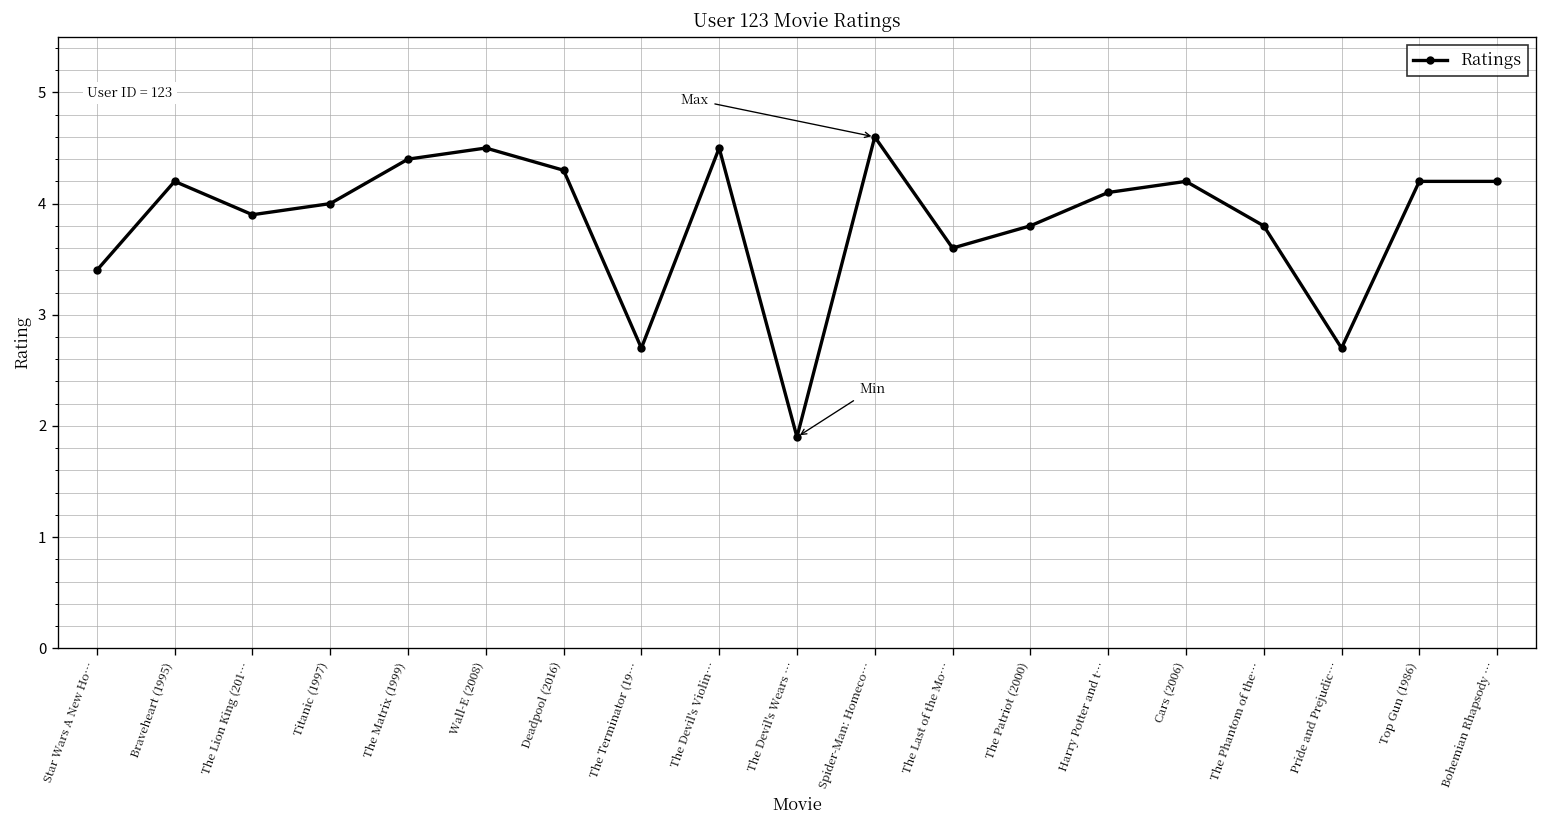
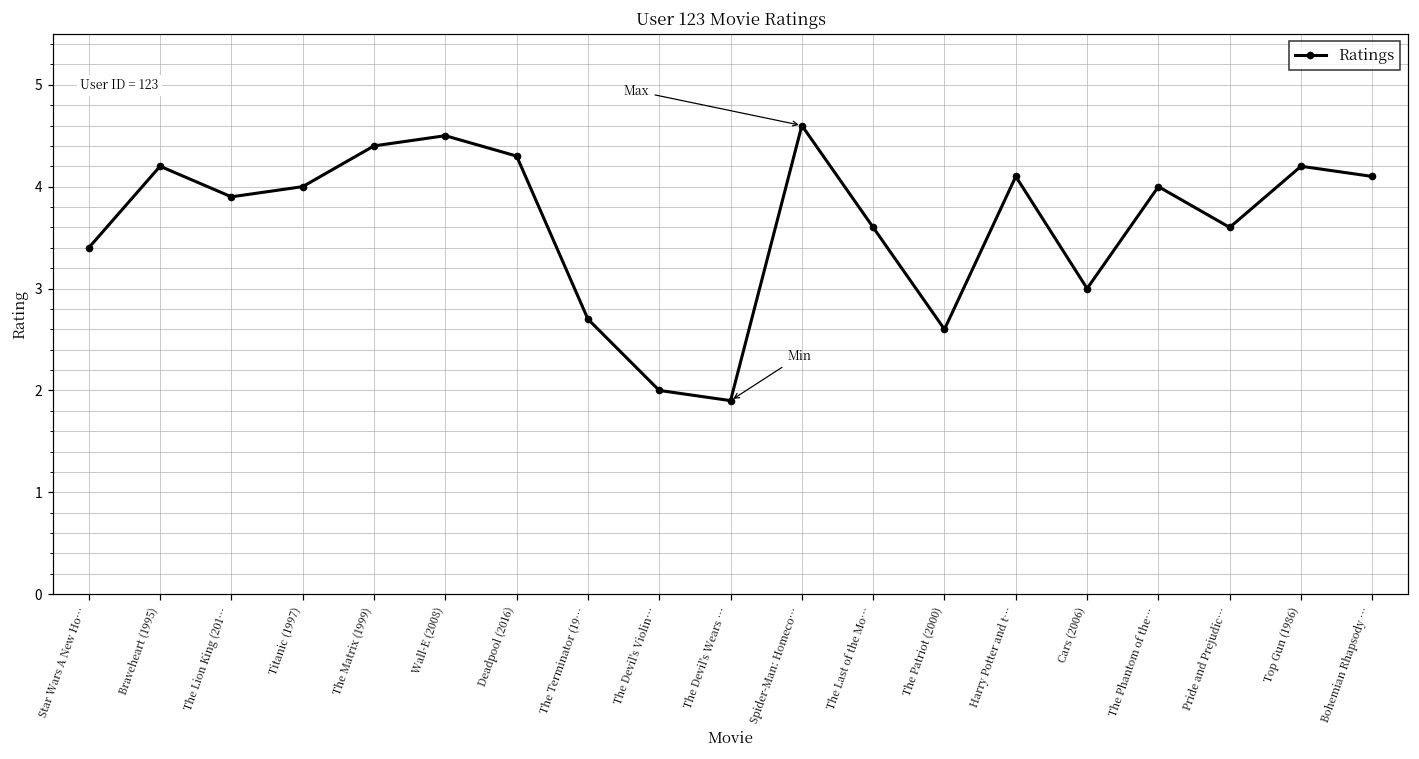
  {
    "Star Wars A New Ho…": 3.4,
    "Braveheart (1995)": 4.2,
    "The Lion King (201…": 3.9,
    "Titanic (1997)": 4.0,
    "The Matrix (1999)": 4.4,
    "Wall-E (2008)": 4.5,
    "Deadpool (2016)": 4.3,
    "The Terminator (19…": 2.7,
-   "The Devil's Violin…": 4.5,
+   "The Devil's Violin…": 2.0,
    "The Devil's Wears …": 1.9,
    "Spider-Man: Homeco…": 4.6,
    "The Last of the Mo…": 3.6,
-   "The Patriot (2000)": 3.8,
+   "The Patriot (2000)": 2.6,
    "Harry Potter and t…": 4.1,
-   "Cars (2006)": 4.2,
-   "The Phantom of the…": 3.8,
-   "Pride and Prejudic…": 2.7,
+   "Cars (2006)": 3.0,
+   "The Phantom of the…": 4.0,
+   "Pride and Prejudic…": 3.6,
    "Top Gun (1986)": 4.2,
-   "Bohemian Rhapsody …": 4.2
+   "Bohemian Rhapsody …": 4.1
  }
